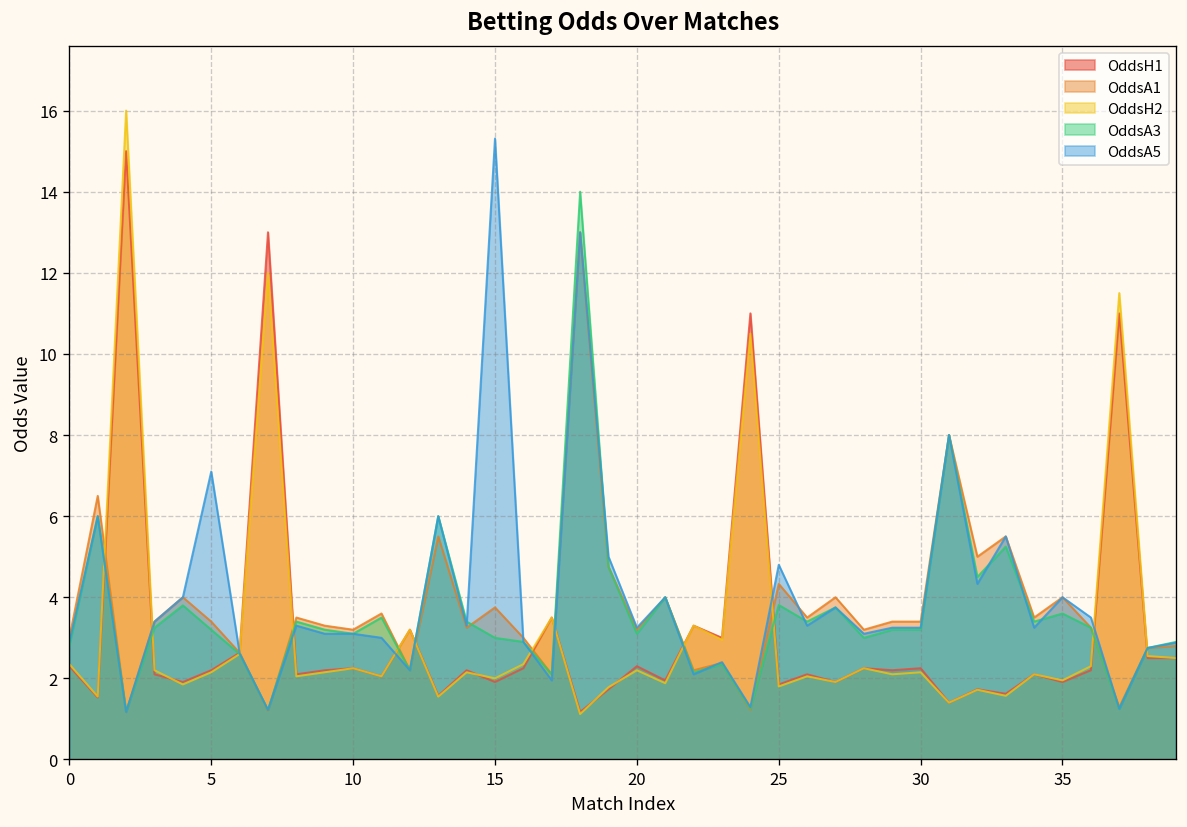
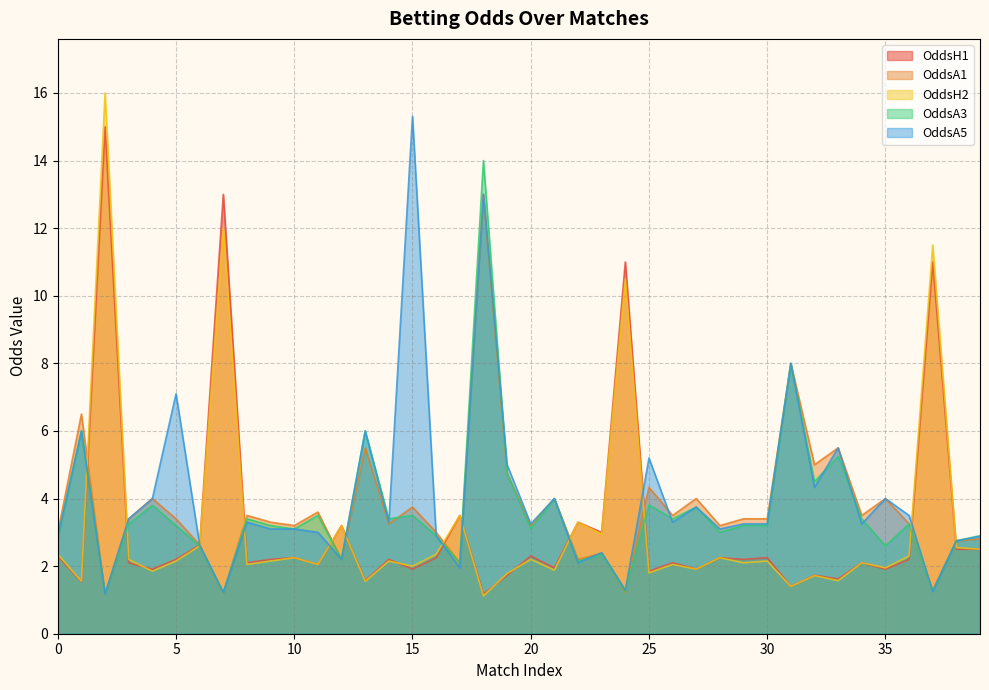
  {
    "OddsA3": {
      "0": 2.8,
      "5": 3.2,
-     "15": 3.0,
+     "15": 3.5,
      "20": 3.1,
      "25": 3.8,
-     "35": 3.6
+     "35": 2.6
    },
    "OddsA5": {
      "0": 2.9,
      "5": 7.1,
      "15": 15.3,
-     "25": 4.8
+     "25": 5.2
    }
  }
